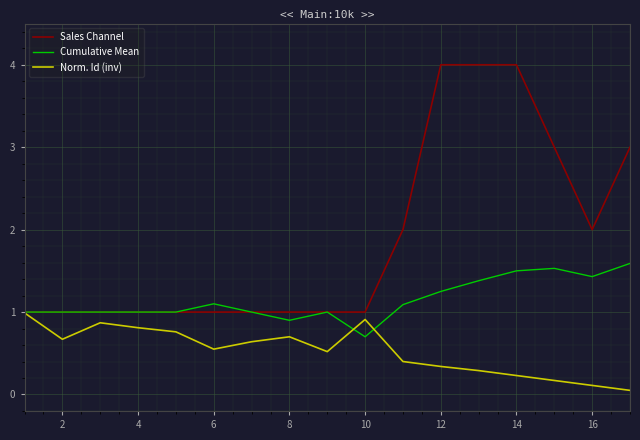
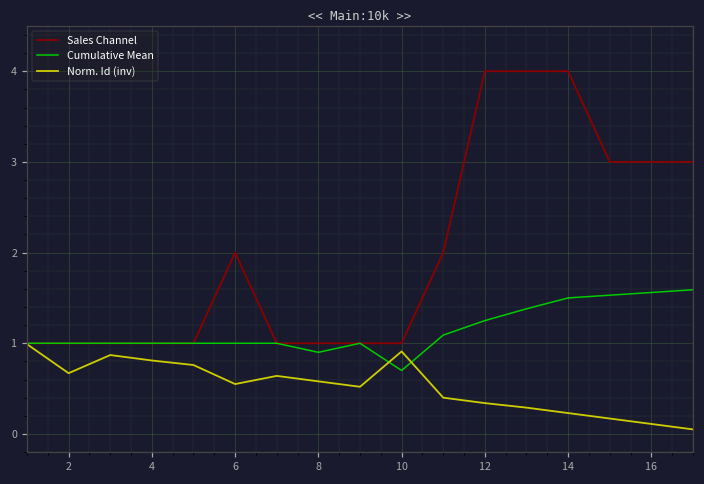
  {
    "Sales Channel": {
-     "6": 1,
+     "6": 2,
      "8": 1,
      "10": 1,
      "12": 4,
      "14": 4,
-     "16": 2
+     "16": 3
    },
    "Cumulative Mean": {
-     "6": 1.1,
+     "6": 1.0,
      "8": 0.9,
      "10": 0.7,
      "12": 1.3,
      "14": 1.5,
-     "16": 1.4
+     "16": 1.6
    },
    "Norm. Id (inv)": {
      "2": 0.7,
      "4": 0.8,
      "6": 0.6,
-     "8": 0.7,
+     "8": 0.6,
      "10": 0.9,
      "12": 0.3,
      "14": 0.2,
      "16": 0.1
    }
  }
